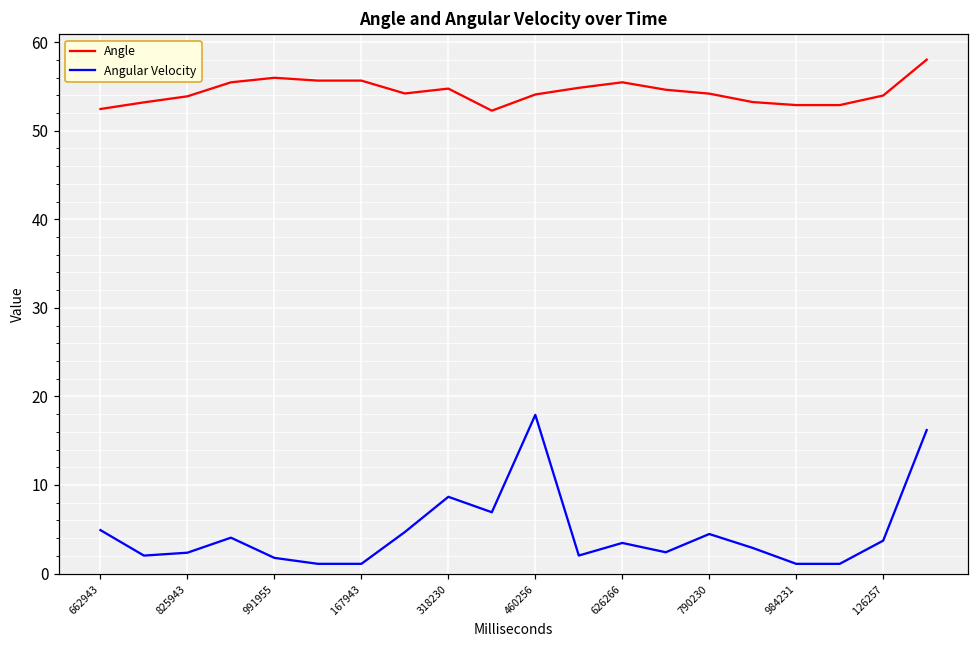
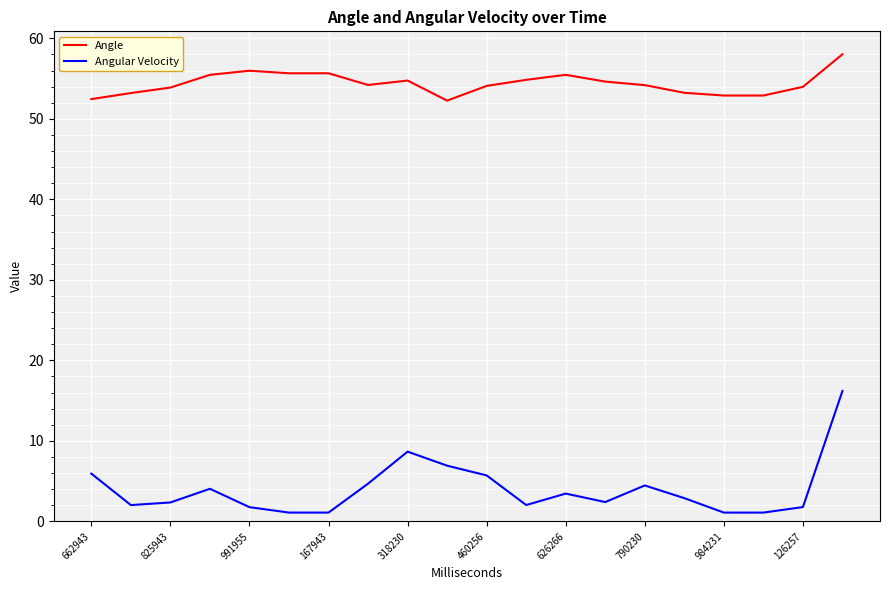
  {
    "Angle": {
      "662943": 52,
      "825943": 54,
      "991955": 56,
      "167943": 56,
      "318230": 55,
      "460256": 54,
      "626266": 55,
      "790230": 54,
      "984231": 53,
      "126257": 54
    },
    "Angular Velocity": {
-     "662943": 5,
+     "662943": 6,
      "825943": 2,
      "991955": 2,
      "167943": 1,
      "318230": 9,
-     "460256": 18,
+     "460256": 6,
      "626266": 3,
      "790230": 4,
      "984231": 1,
-     "126257": 4
+     "126257": 2
    }
  }
